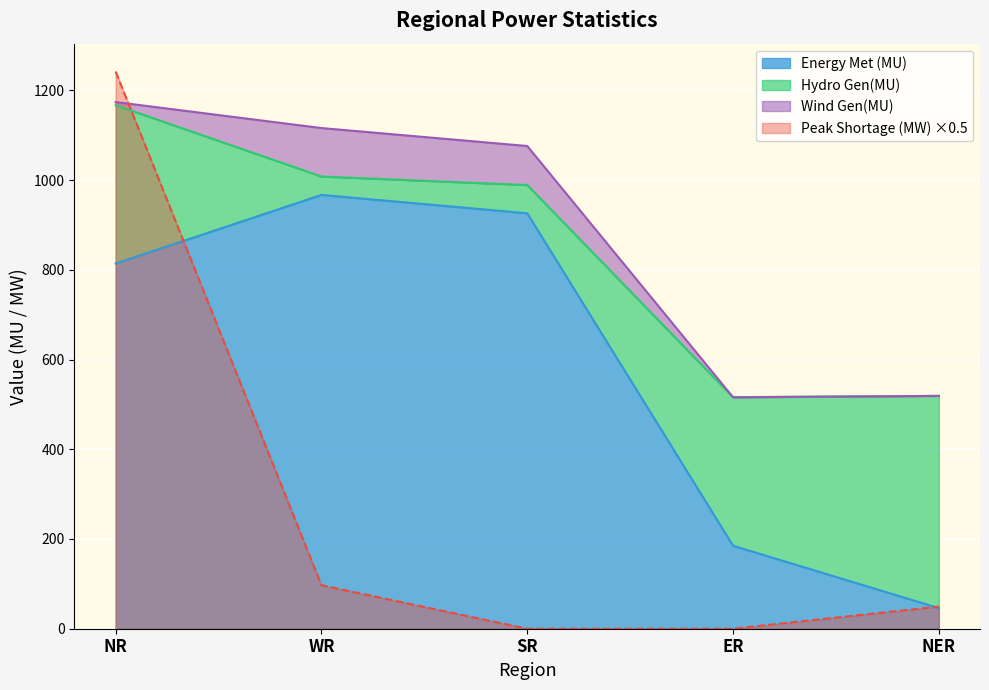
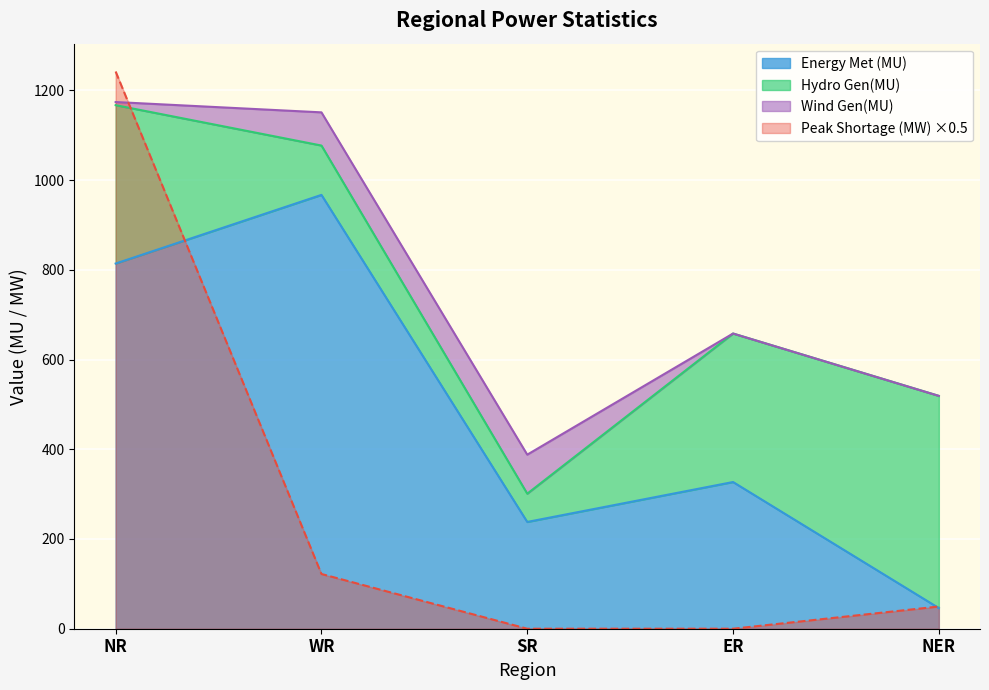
  {
    "Energy Met (MU)": {
      "NR": 810,
      "WR": 970,
-     "SR": 930,
-     "ER": 190
+     "SR": 240,
+     "ER": 330
    },
    "Hydro Gen(MU)": {
      "NR": 350,
-     "WR": 40,
+     "WR": 110,
      "SR": 60
    },
    "Wind Gen(MU)": {
      "NR": 10,
-     "WR": 110,
+     "WR": 70,
      "SR": 90
    },
    "Peak Shortage (MW) ×0.5": {
      "NR": 1240,
-     "WR": 100,
+     "WR": 120,
      "SR": 0,
      "ER": 0
    }
  }
